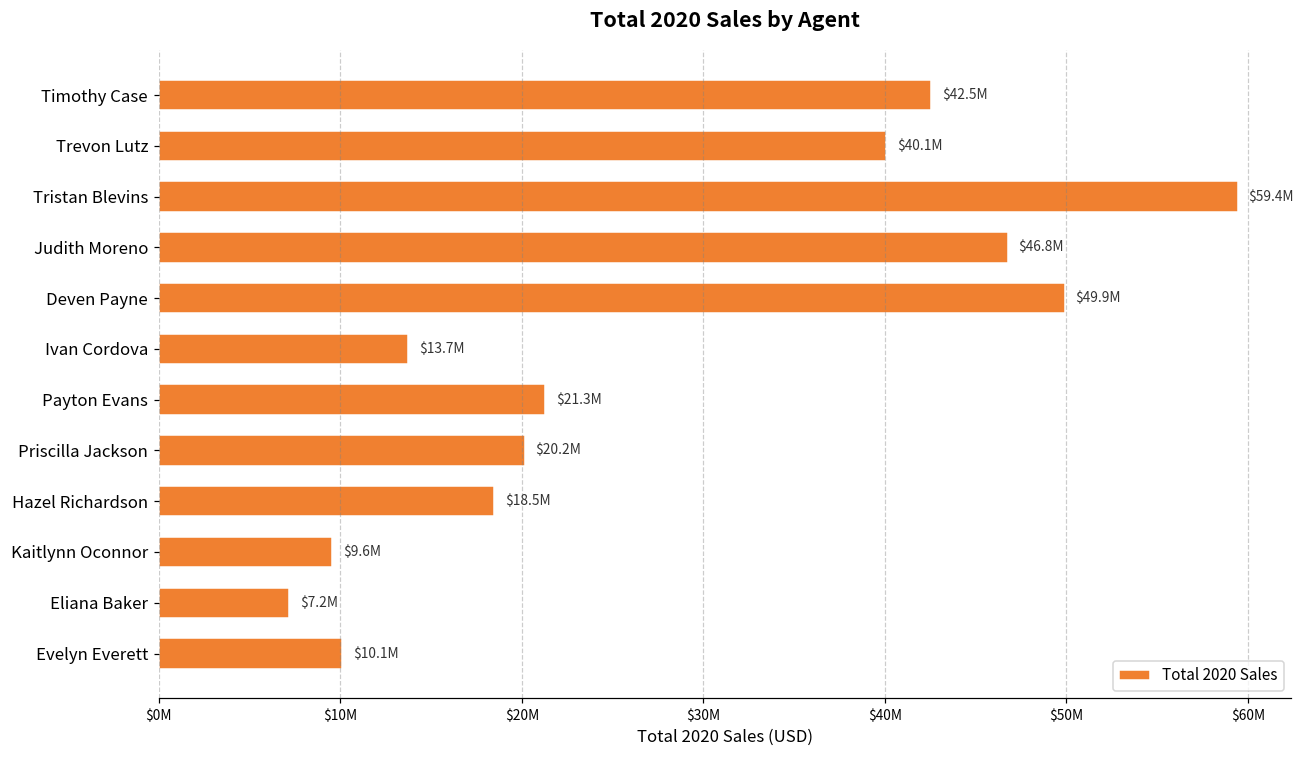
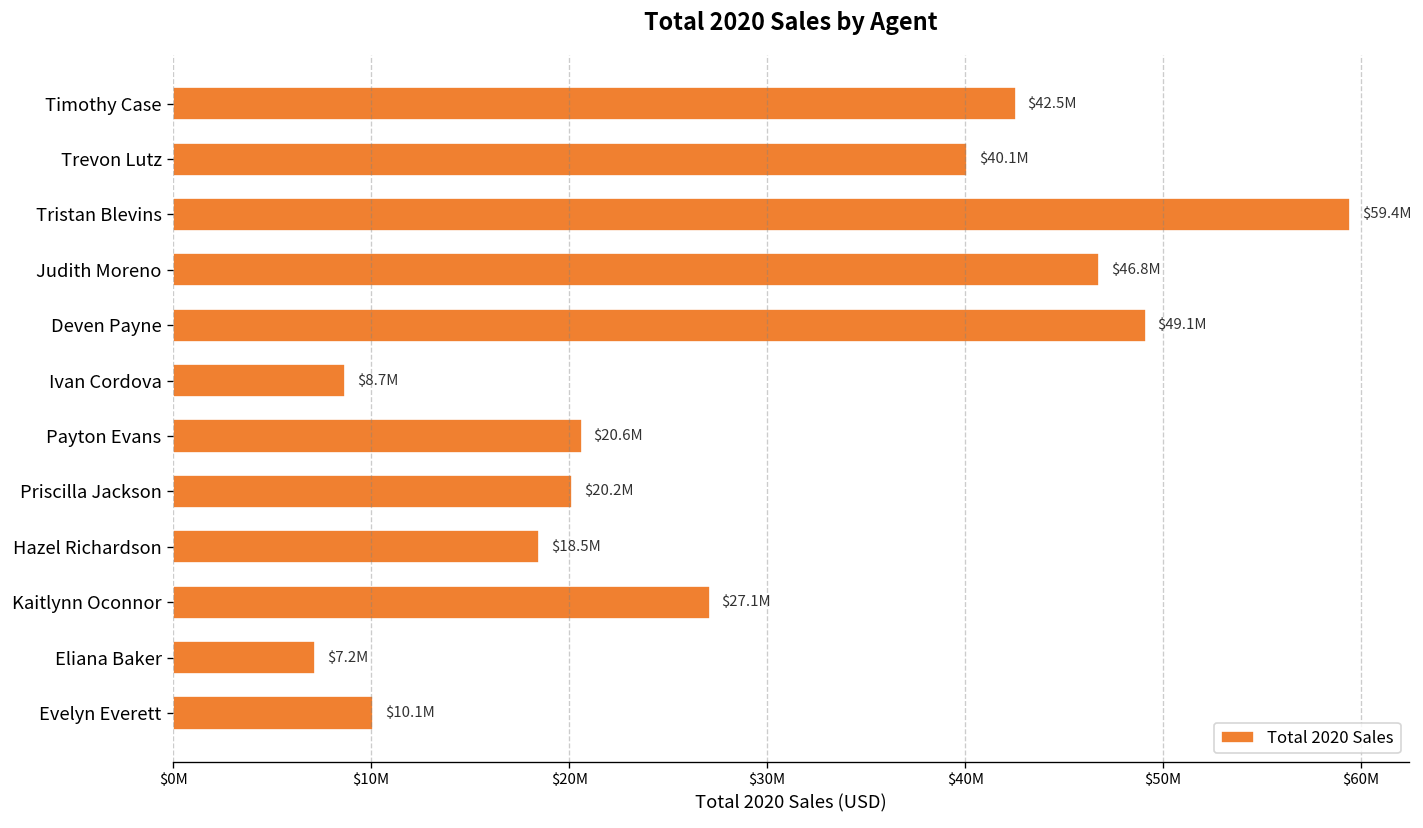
  {
    "Timothy Case": "$42.5M",
    "Trevon Lutz": "$40.1M",
    "Tristan Blevins": "$59.4M",
    "Judith Moreno": "$46.8M",
-   "Deven Payne": "$49.9M",
-   "Ivan Cordova": "$13.7M",
-   "Payton Evans": "$21.3M",
+   "Deven Payne": "$49.1M",
+   "Ivan Cordova": "$8.7M",
+   "Payton Evans": "$20.6M",
    "Priscilla Jackson": "$20.2M",
    "Hazel Richardson": "$18.5M",
-   "Kaitlynn Oconnor": "$9.6M",
+   "Kaitlynn Oconnor": "$27.1M",
    "Eliana Baker": "$7.2M",
    "Evelyn Everett": "$10.1M"
  }
